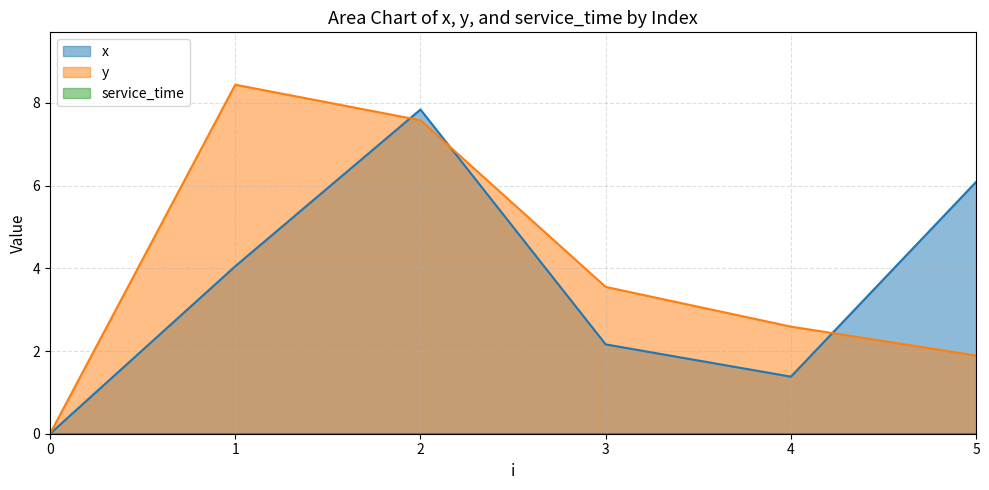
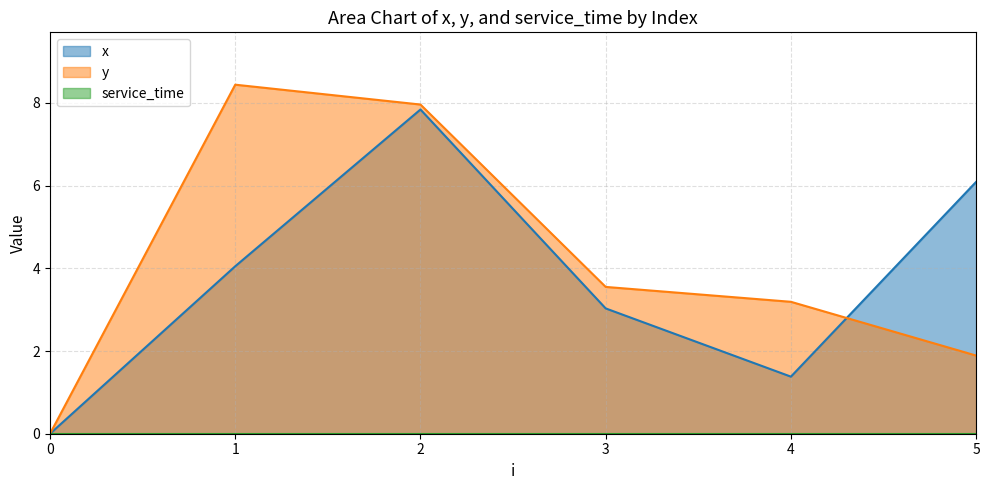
  {
    "x": {
      "1": 4.1,
      "2": 7.8,
-     "3": 2.2,
+     "3": 3.0,
      "4": 1.4,
      "5": 6.1
    },
    "y": {
      "1": 8.4,
-     "2": 7.6,
+     "2": 8.0,
      "3": 3.6,
-     "4": 2.6,
+     "4": 3.2,
      "5": 1.9
    },
    "service_time": {
      "1": 0.0,
      "2": 0.0,
      "3": 0.0,
      "4": 0.0,
      "5": 0.0
    }
  }
